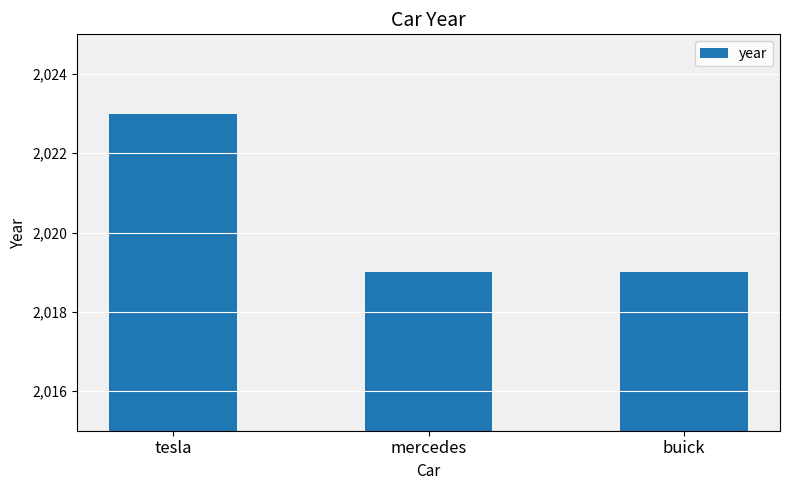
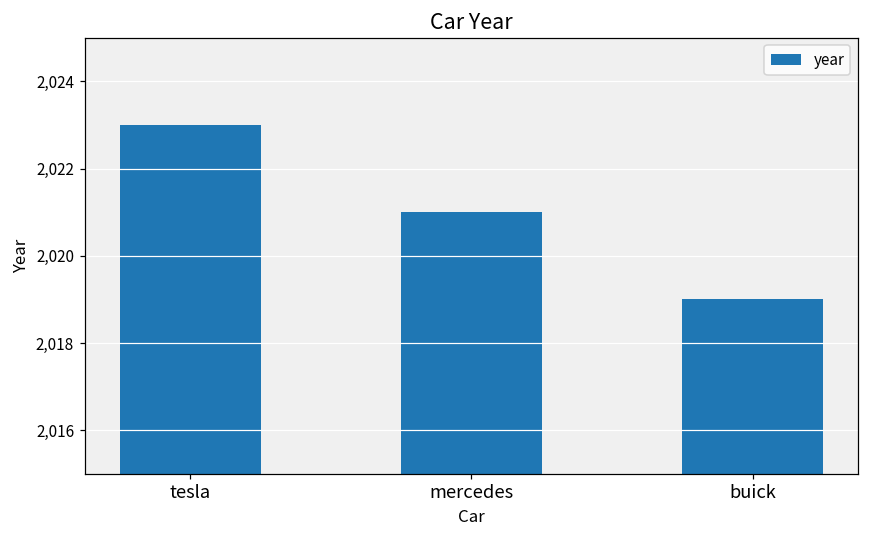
  {
    "tesla": "2,023",
-   "mercedes": "2,019",
+   "mercedes": "2,021",
    "buick": "2,019"
  }
